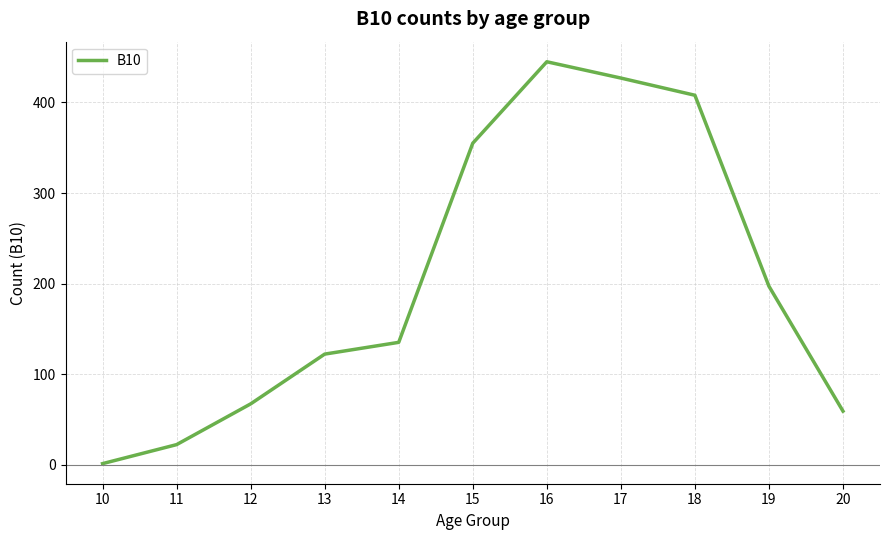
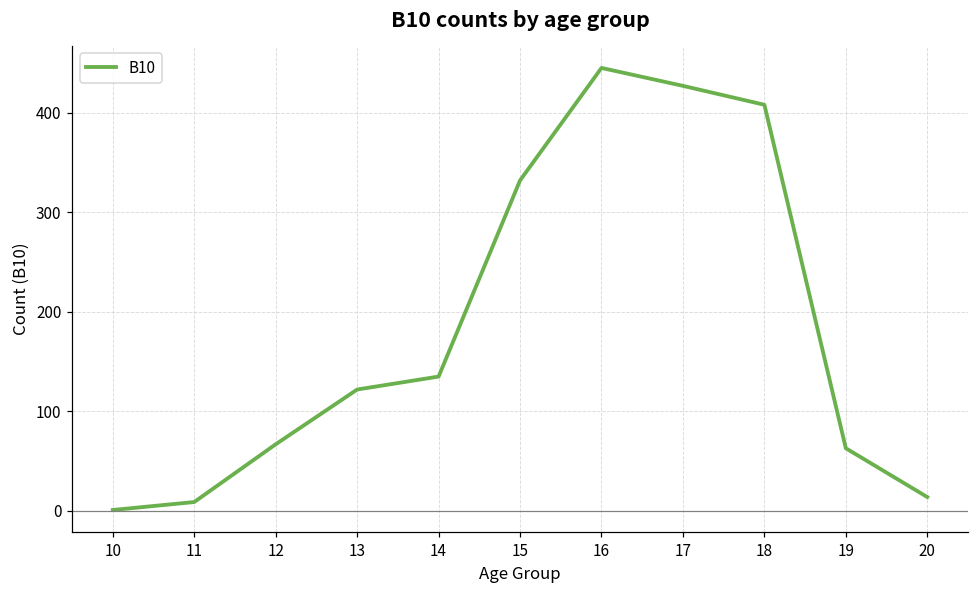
  {
    "10": 0,
-   "11": 20,
+   "11": 10,
    "12": 70,
    "13": 120,
    "14": 140,
-   "15": 360,
+   "15": 330,
    "16": 450,
    "17": 430,
    "18": 410,
-   "19": 200,
-   "20": 60
+   "19": 60,
+   "20": 10
  }
